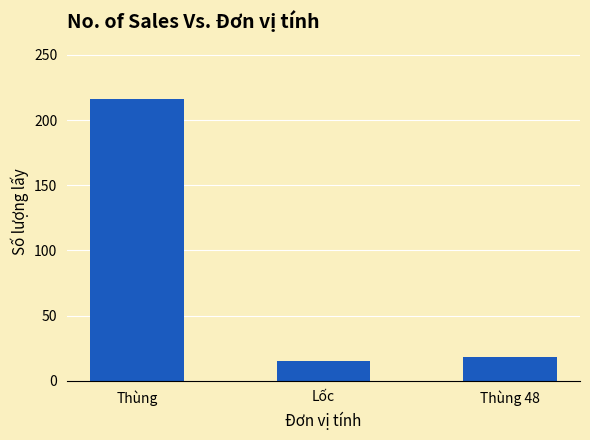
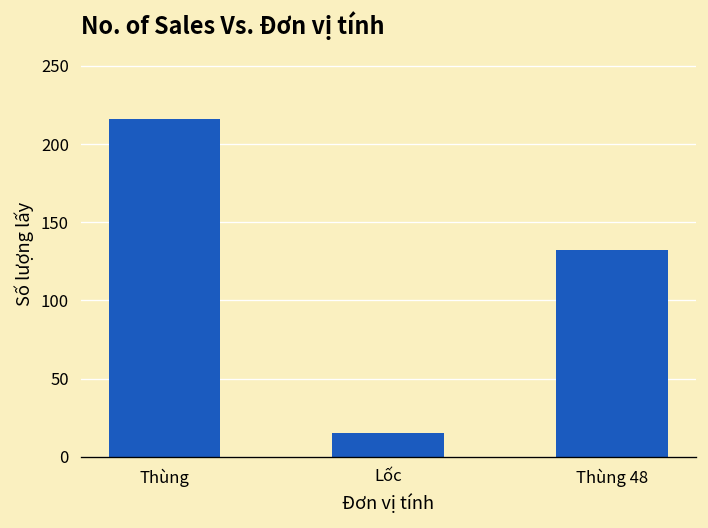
  {
    "Thùng": 216,
    "Lốc": 15,
-   "Thùng 48": 18
+   "Thùng 48": 132
  }
